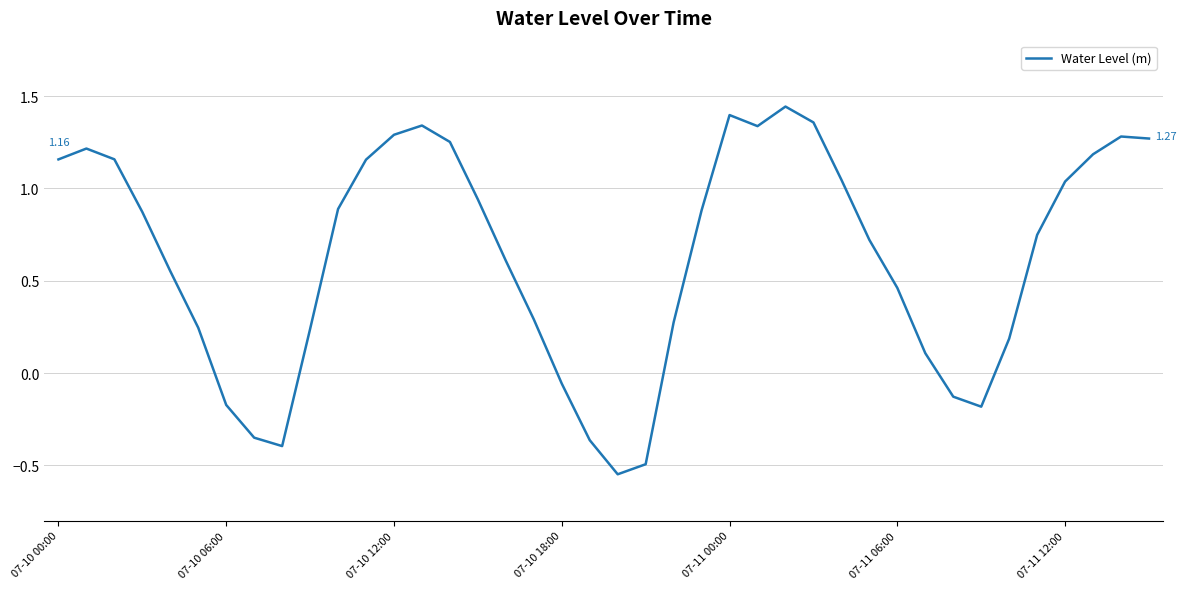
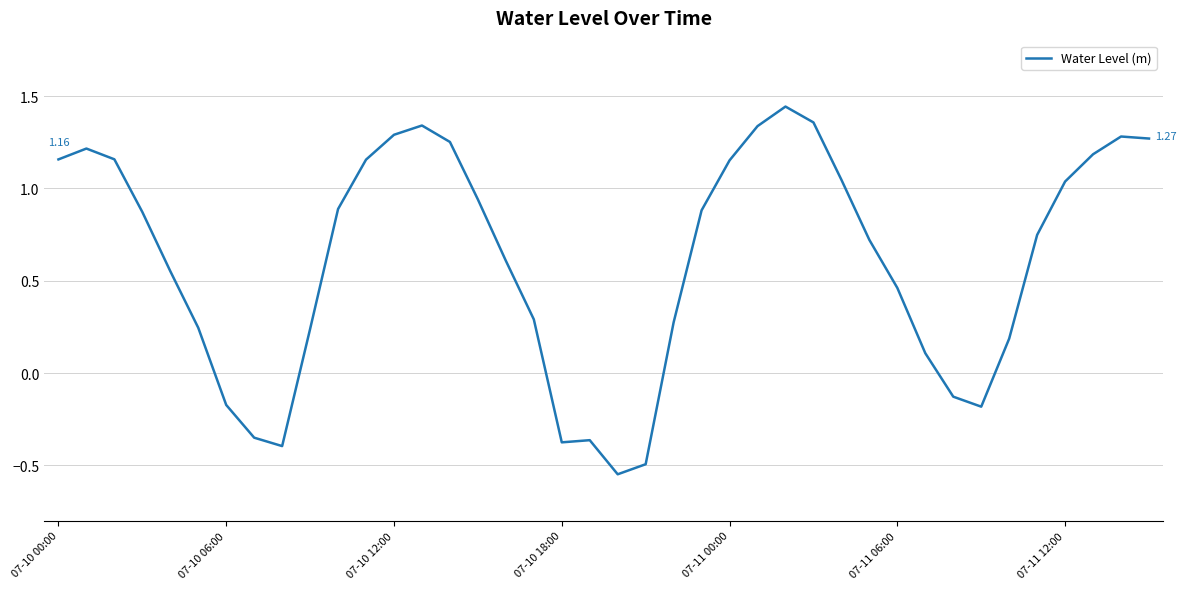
  {
    "07-10 06:00": -0.17,
    "07-10 12:00": 1.29,
-   "07-10 18:00": -0.06,
-   "07-11 00:00": 1.40,
+   "07-10 18:00": -0.38,
+   "07-11 00:00": 1.15,
    "07-11 06:00": 0.46,
    "07-11 12:00": 1.04
  }
